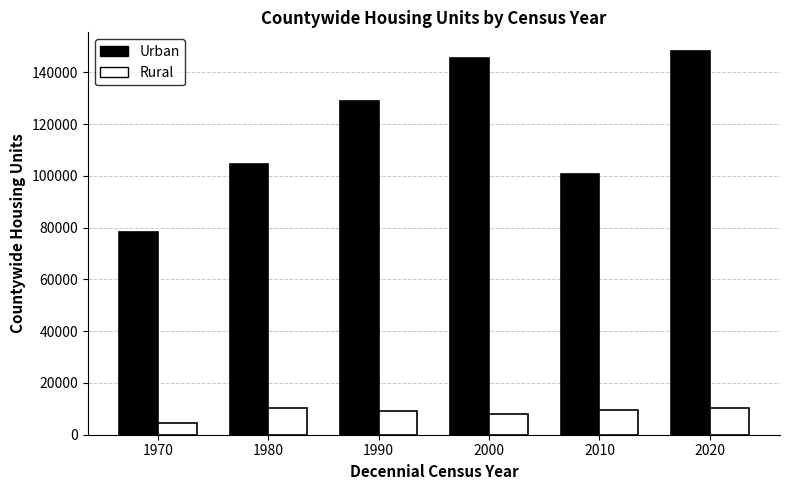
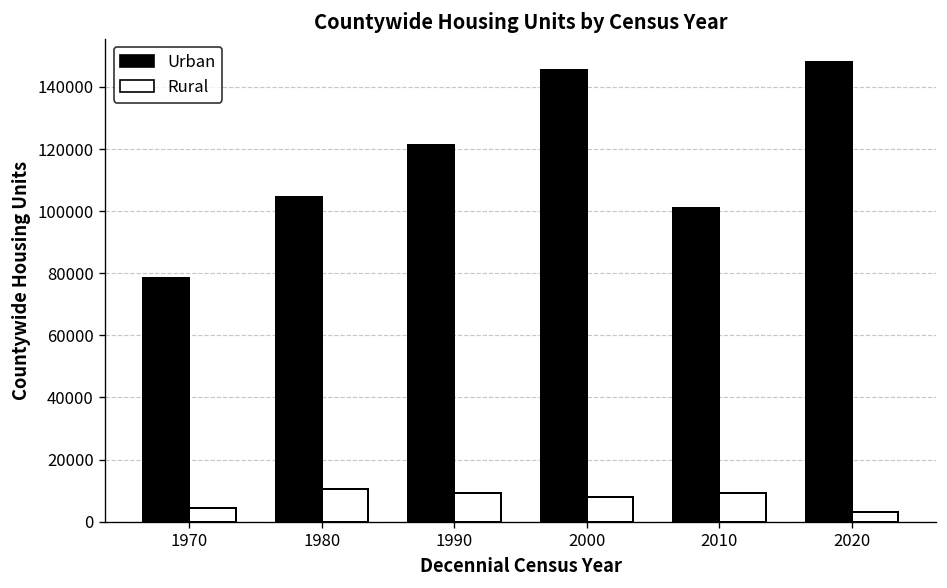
  {
    "Urban": {
      "1970": 78000,
      "1980": 104000,
-     "1990": 129000,
+     "1990": 121000,
      "2000": 145000,
      "2010": 101000,
      "2020": 148000
    },
    "Rural": {
      "1970": 4000,
      "1980": 10000,
      "1990": 9000,
      "2000": 8000,
      "2010": 9000,
-     "2020": 10000
+     "2020": 3000
    }
  }
